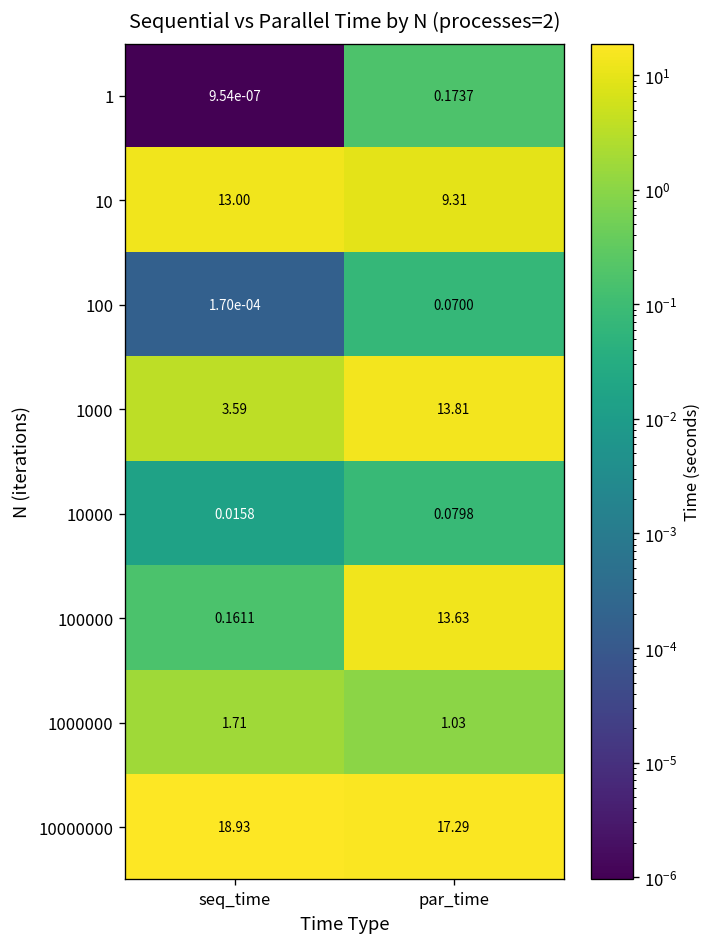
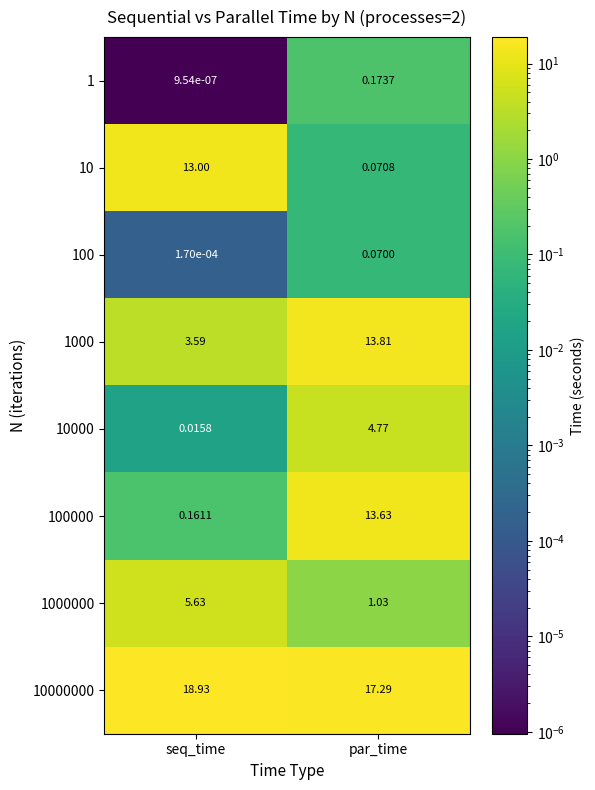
  {
    "1": {
      "seq_time": "9.54e-07",
      "par_time": "0.1737"
    },
    "10": {
      "seq_time": "13.00",
-     "par_time": "9.31"
+     "par_time": "0.0708"
    },
    "100": {
      "seq_time": "1.70e-04",
      "par_time": "0.0700"
    },
    "1000": {
      "seq_time": "3.59",
      "par_time": "13.81"
    },
    "10000": {
      "seq_time": "0.0158",
-     "par_time": "0.0798"
+     "par_time": "4.77"
    },
    "100000": {
      "seq_time": "0.1611",
      "par_time": "13.63"
    },
    "1000000": {
-     "seq_time": "1.71",
+     "seq_time": "5.63",
      "par_time": "1.03"
    },
    "10000000": {
      "seq_time": "18.93",
      "par_time": "17.29"
    }
  }
